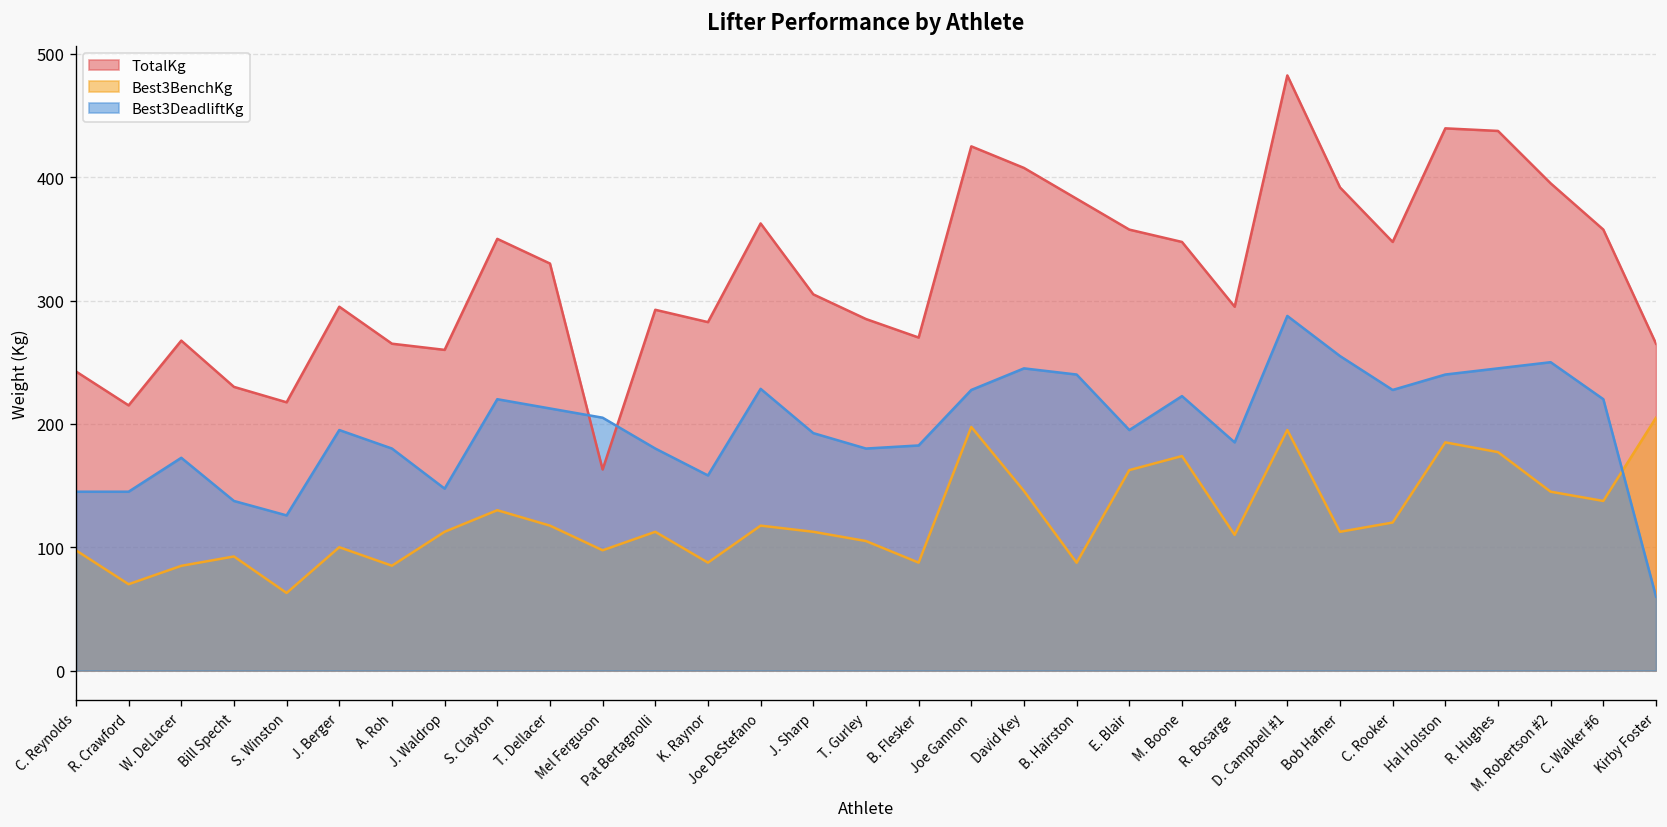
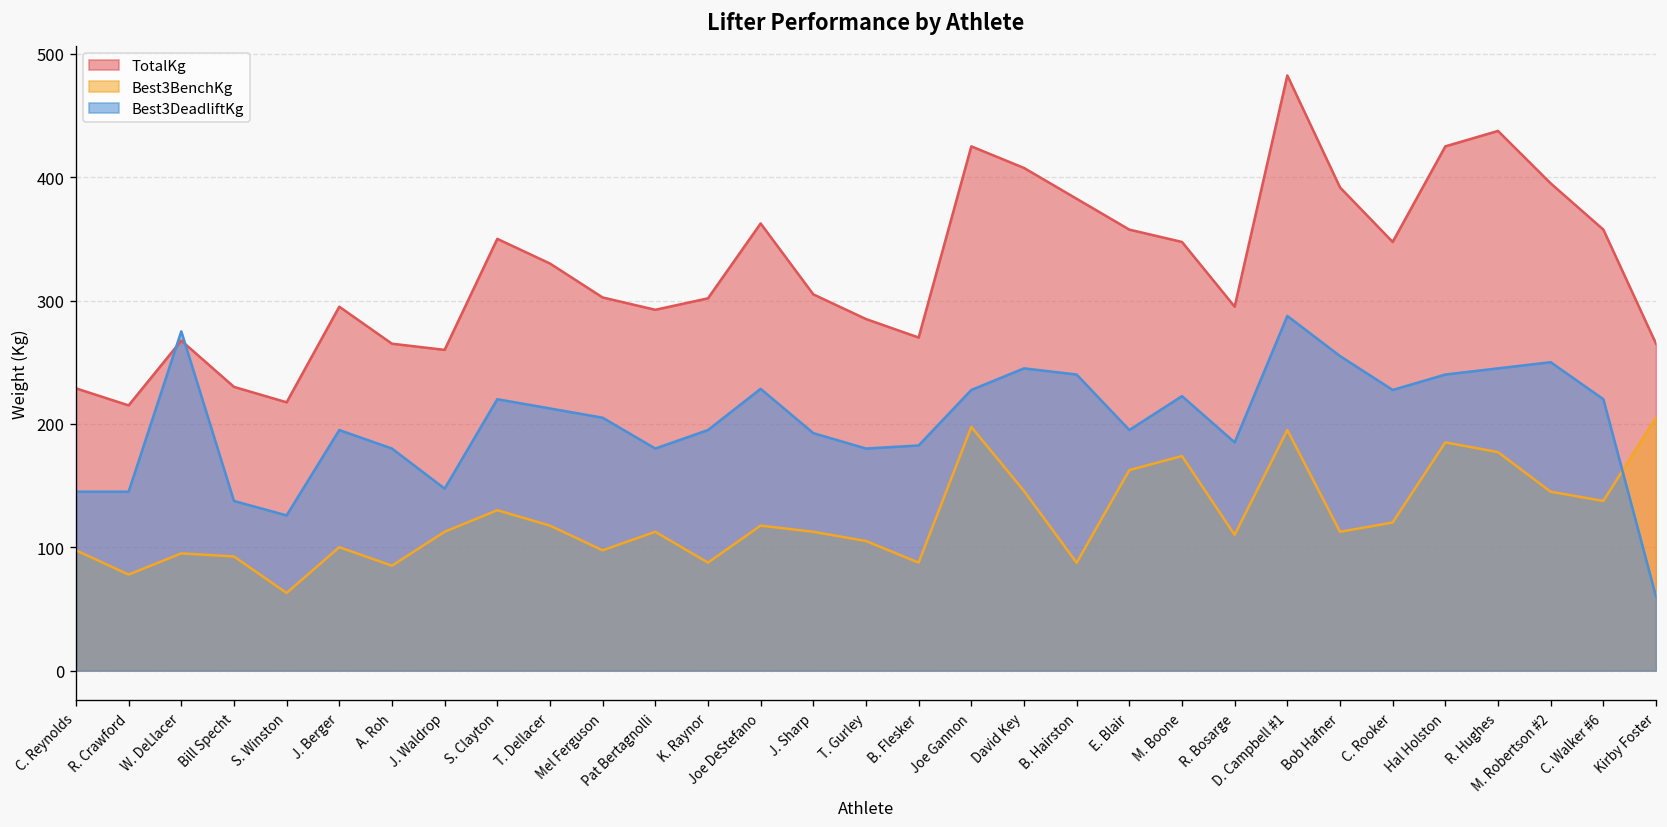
  {
    "TotalKg": {
-     "C. Reynolds": 243,
+     "C. Reynolds": 229,
      "R. Crawford": 215,
      "W. DeLlacer": 268,
      "Bill Specht": 230,
      "S. Winston": 218,
      "J. Berger": 295,
      "A. Roh": 265,
      "J. Waldrop": 260,
      "S. Clayton": 350,
      "T. Dellacer": 330,
-     "Mel Ferguson": 163,
+     "Mel Ferguson": 303,
      "Pat Bertagnolli": 293,
-     "K. Raynor": 283,
+     "K. Raynor": 302,
      "Joe DeStefano": 363,
      "J. Sharp": 305,
      "T. Gurley": 285,
      "B. Flesker": 270,
      "Joe Gannon": 425,
      "David Key": 408,
      "B. Hairston": 383,
      "E. Blair": 358,
      "M. Boone": 348,
      "R. Bosarge": 295,
      "D. Campbell #1": 483,
      "Bob Hafner": 392,
      "C. Rooker": 348,
-     "Hal Holston": 440,
+     "Hal Holston": 425,
      "R. Hughes": 438,
      "M. Robertson #2": 395,
      "C. Walker #6": 358,
      "Kirby Foster": 265
    },
    "Best3BenchKg": {
      "C. Reynolds": 98,
-     "R. Crawford": 70,
-     "W. DeLlacer": 85,
+     "R. Crawford": 78,
+     "W. DeLlacer": 95,
      "Bill Specht": 93,
      "S. Winston": 63,
      "J. Berger": 100,
      "A. Roh": 85,
      "J. Waldrop": 113,
      "S. Clayton": 130,
      "T. Dellacer": 118,
      "Mel Ferguson": 98,
      "Pat Bertagnolli": 113,
      "K. Raynor": 88,
      "Joe DeStefano": 118,
      "J. Sharp": 113,
      "T. Gurley": 105,
      "B. Flesker": 88,
      "Joe Gannon": 198,
      "David Key": 146,
      "B. Hairston": 87,
      "E. Blair": 163,
      "M. Boone": 174,
      "R. Bosarge": 110,
      "D. Campbell #1": 195,
      "Bob Hafner": 113,
      "C. Rooker": 120,
      "Hal Holston": 185,
      "R. Hughes": 177,
      "M. Robertson #2": 145,
      "C. Walker #6": 138,
      "Kirby Foster": 205
    },
    "Best3DeadliftKg": {
      "C. Reynolds": 145,
      "R. Crawford": 145,
-     "W. DeLlacer": 173,
+     "W. DeLlacer": 275,
      "Bill Specht": 138,
      "S. Winston": 126,
      "J. Berger": 195,
      "A. Roh": 180,
      "J. Waldrop": 148,
      "S. Clayton": 220,
      "T. Dellacer": 213,
      "Mel Ferguson": 205,
      "Pat Bertagnolli": 180,
-     "K. Raynor": 158,
+     "K. Raynor": 195,
      "Joe DeStefano": 228,
      "J. Sharp": 193,
      "T. Gurley": 180,
      "B. Flesker": 183,
      "Joe Gannon": 228,
      "David Key": 245,
      "B. Hairston": 240,
      "E. Blair": 195,
      "M. Boone": 223,
      "R. Bosarge": 185,
      "D. Campbell #1": 288,
      "Bob Hafner": 255,
      "C. Rooker": 228,
      "Hal Holston": 240,
      "R. Hughes": 245,
      "M. Robertson #2": 250,
      "C. Walker #6": 220,
      "Kirby Foster": 60
    }
  }
